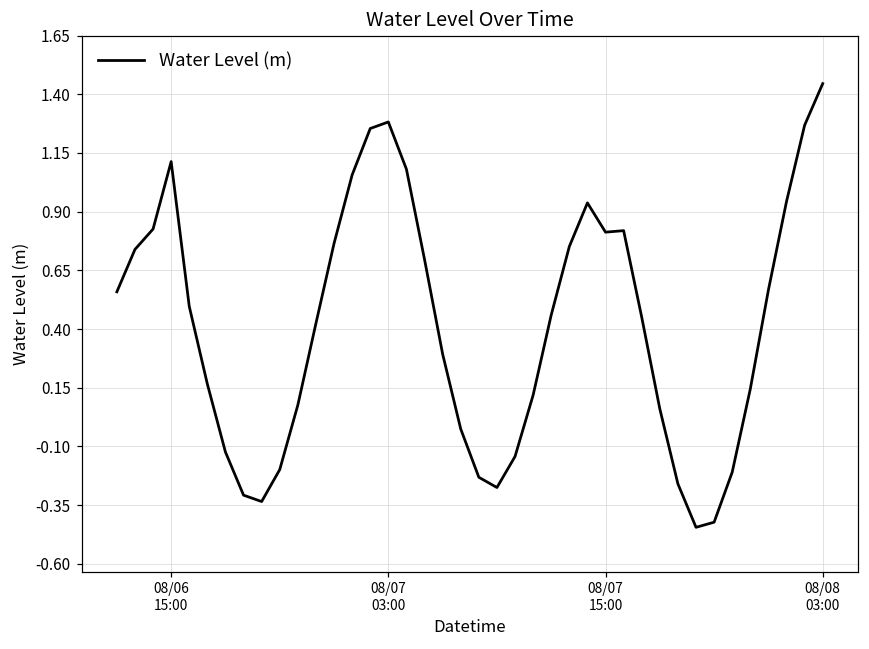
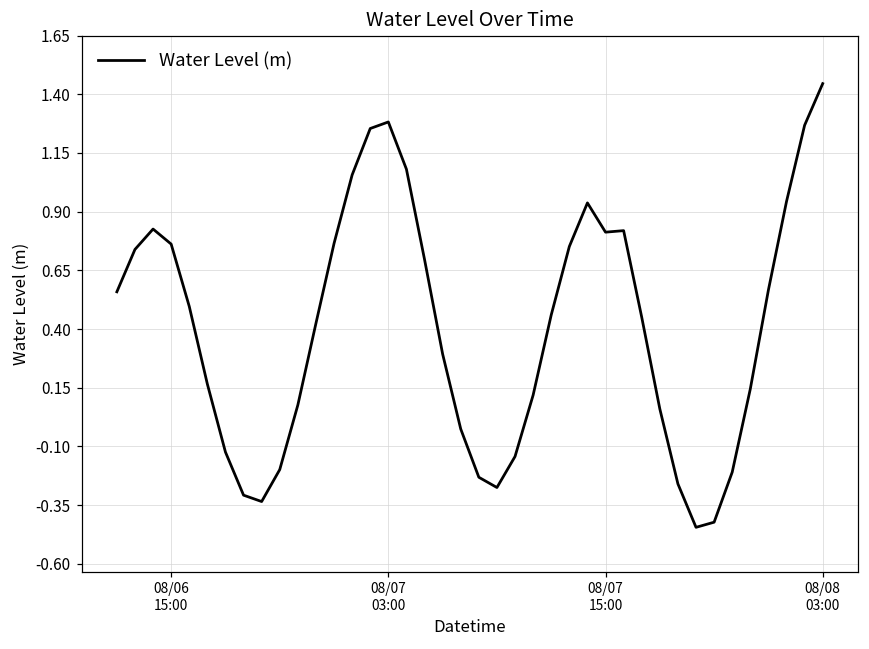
  {
-   "08/06 15:00": 1.11,
+   "08/06 15:00": 0.76,
    "08/07 03:00": 1.28,
    "08/07 15:00": 0.81,
    "08/08 03:00": 1.45
  }
